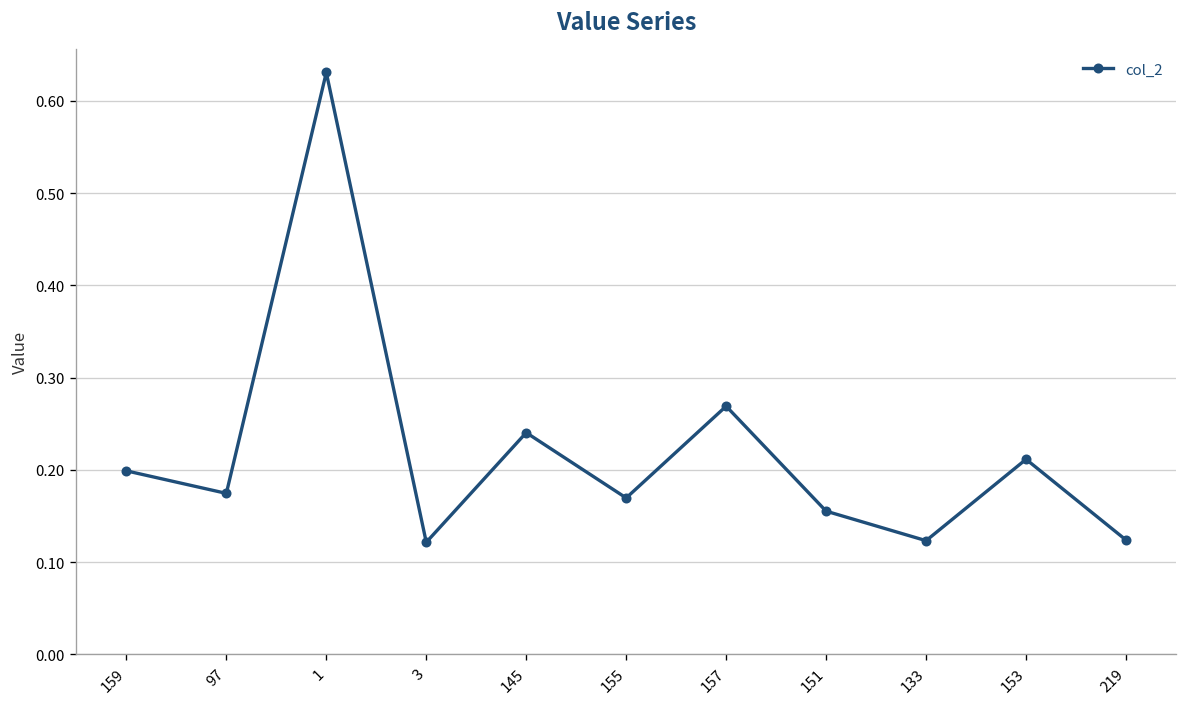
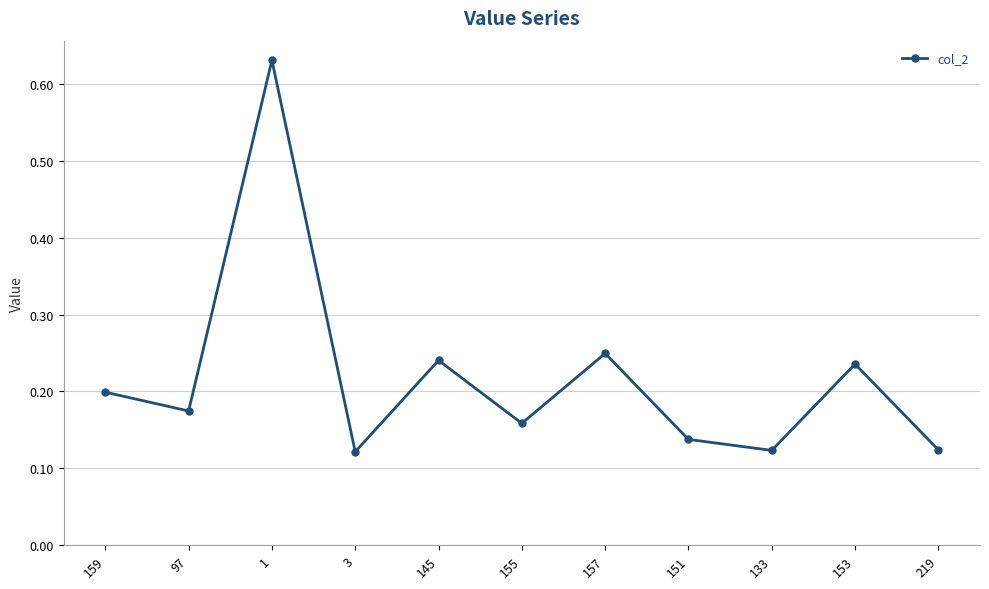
  {
    "159": 0.20,
    "97": 0.17,
    "1": 0.63,
    "3": 0.12,
    "145": 0.24,
-   "155": 0.17,
-   "157": 0.27,
-   "151": 0.16,
+   "155": 0.16,
+   "157": 0.25,
+   "151": 0.14,
    "133": 0.12,
-   "153": 0.21,
+   "153": 0.24,
    "219": 0.12
  }
